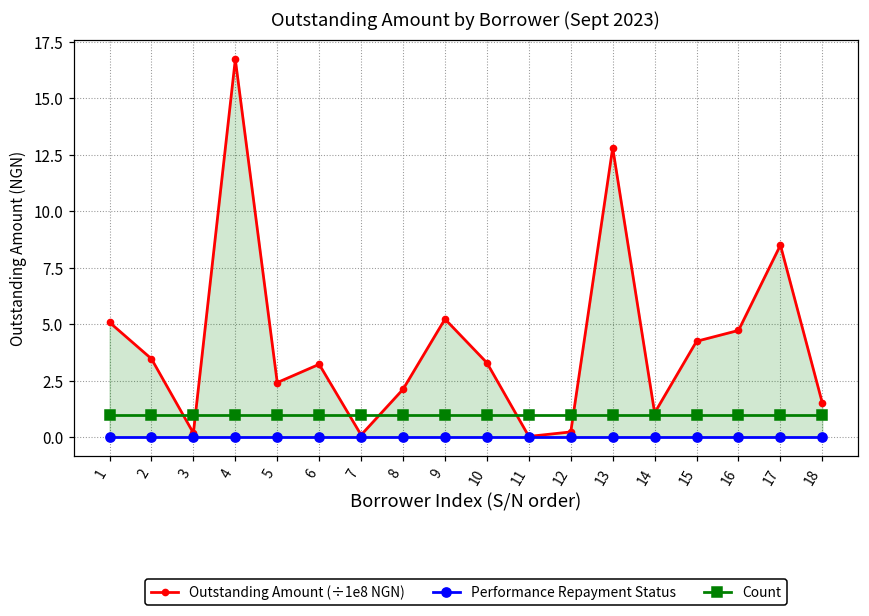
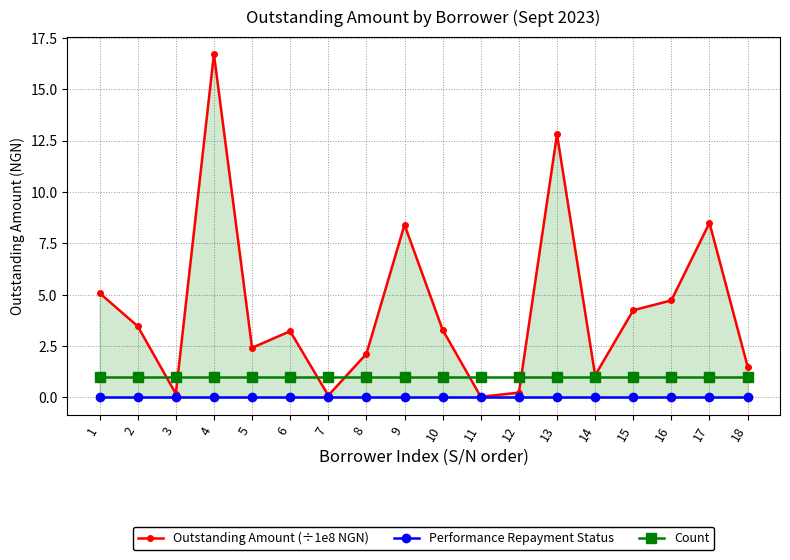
  {
    "Outstanding Amount (÷1e8 NGN)": {
      "1": 5.1,
      "2": 3.5,
      "3": 0.2,
      "4": 16.7,
      "5": 2.4,
      "6": 3.2,
      "8": 2.1,
-     "9": 5.2,
+     "9": 8.4,
      "10": 3.3,
      "12": 0.2,
      "13": 12.8,
      "15": 4.2,
      "16": 4.7,
      "17": 8.5,
      "18": 1.5
    },
    "Performance Repayment Status": {
      "1": 0.0,
      "2": 0.0,
      "3": 0.0,
      "4": 0.0,
      "5": 0.0,
      "6": 0.0,
      "8": 0.0,
      "9": 0.0,
      "10": 0.0,
      "12": 0.0,
      "13": 0.0,
      "14": 0.0,
      "15": 0.0,
      "16": 0.0,
      "17": 0.0,
      "18": 0.0
    },
    "Count": {
      "1": 1.0,
      "2": 1.0,
      "3": 1.0,
      "4": 1.0,
      "5": 1.0,
      "6": 1.0,
      "7": 1.0,
      "8": 1.0,
      "9": 1.0,
      "10": 1.0,
      "11": 1.0,
      "12": 1.0,
      "13": 1.0,
      "15": 1.0,
      "16": 1.0,
      "17": 1.0,
      "18": 1.0
    }
  }
